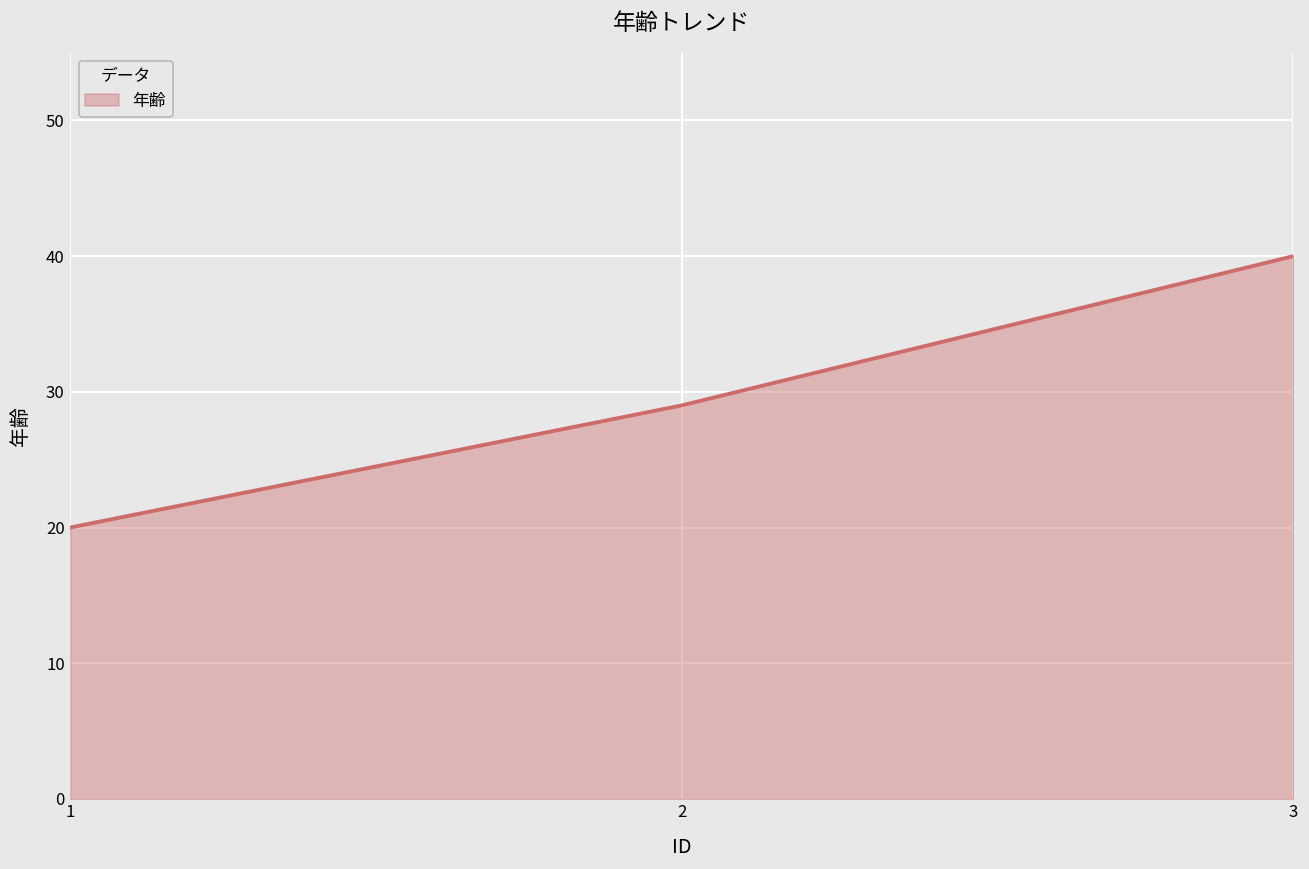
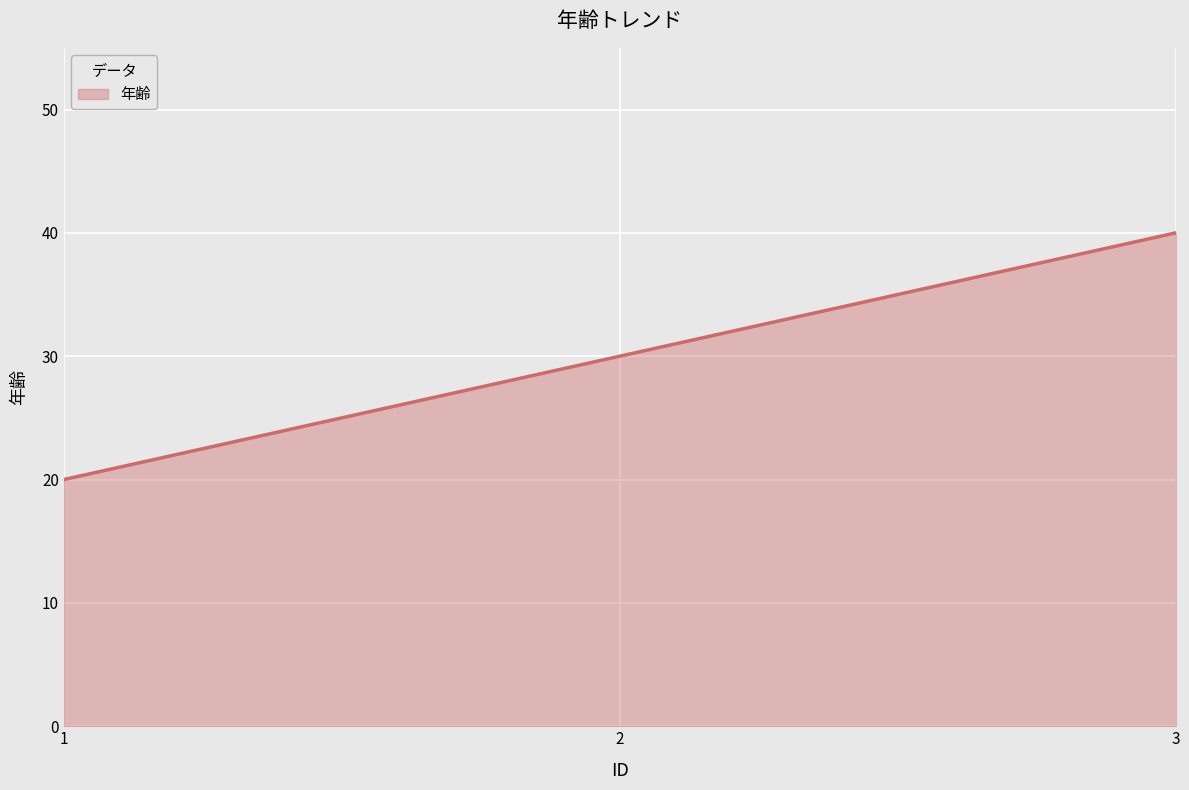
  {
    "1": 20,
-   "2": 29,
+   "2": 30,
    "3": 40
  }
